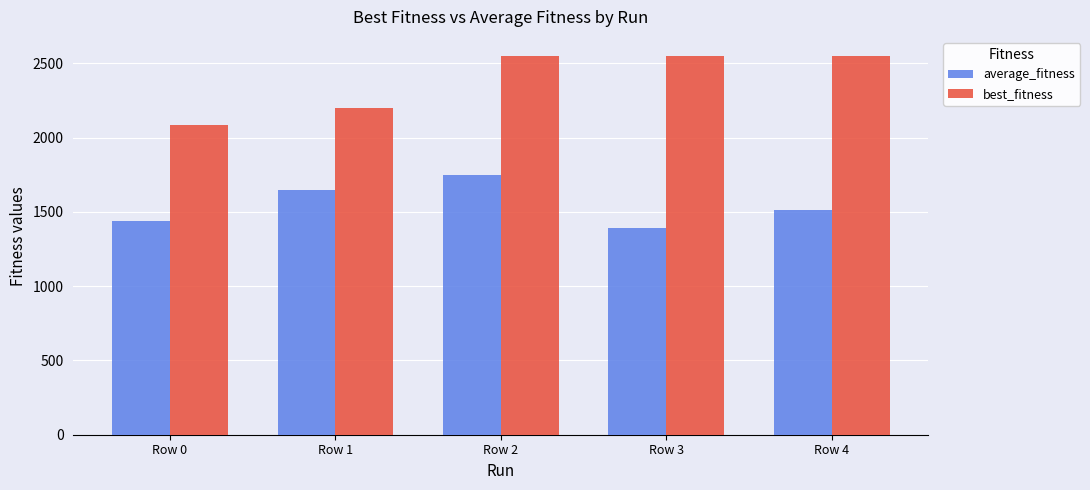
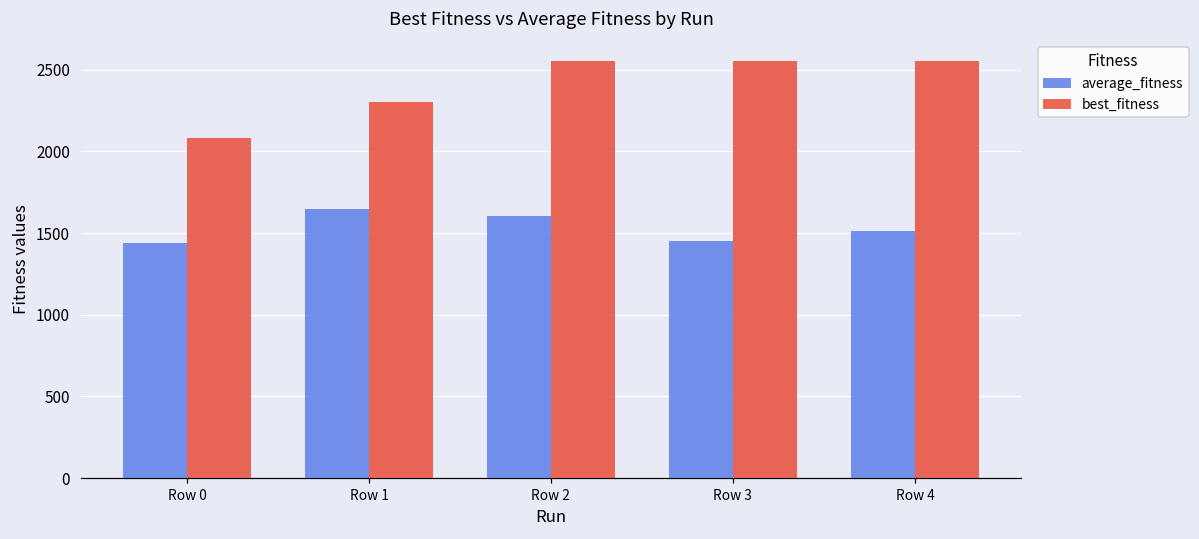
  {
    "average_fitness": {
      "Row 0": 1440,
      "Row 1": 1650,
-     "Row 2": 1750,
-     "Row 3": 1390,
+     "Row 2": 1600,
+     "Row 3": 1450,
      "Row 4": 1510
    },
    "best_fitness": {
      "Row 0": 2080,
-     "Row 1": 2200,
+     "Row 1": 2300,
      "Row 2": 2550,
      "Row 3": 2550,
      "Row 4": 2550
    }
  }
